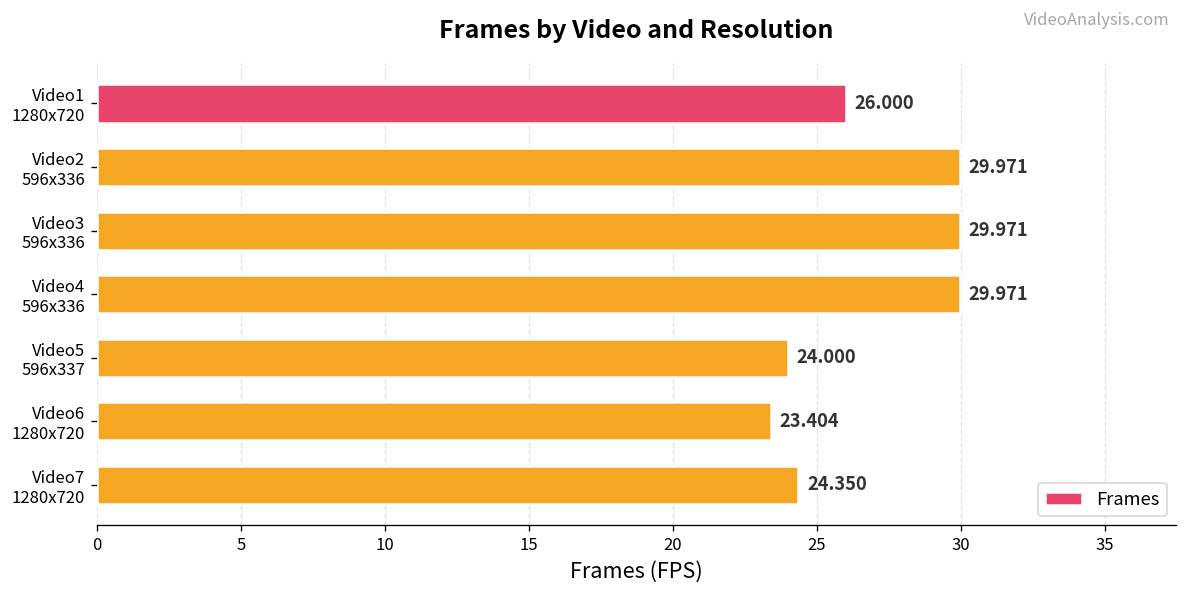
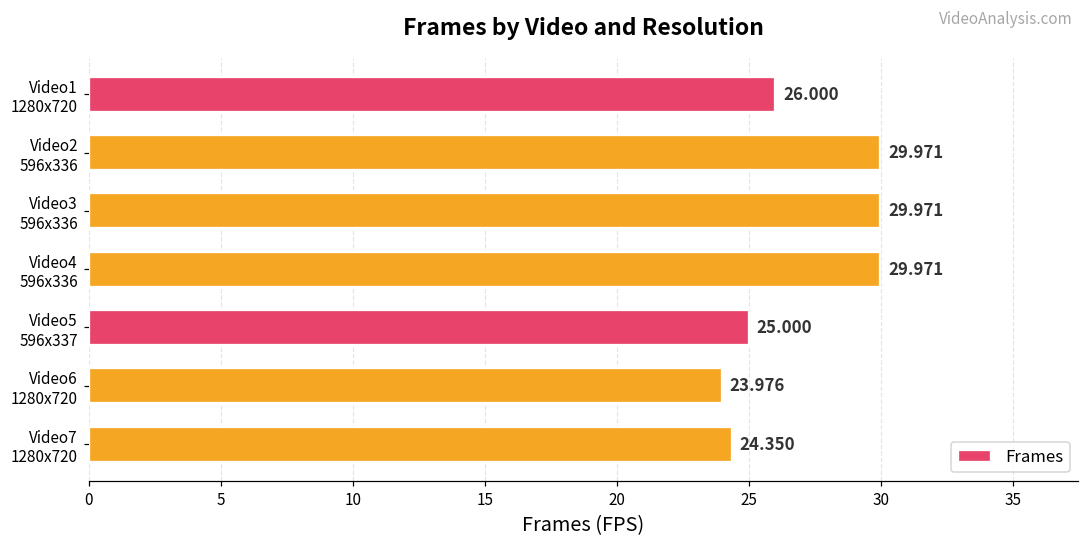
  {
    "Video1 1280x720": 26.000,
    "Video2 596x336": 29.971,
    "Video3 596x336": 29.971,
    "Video4 596x336": 29.971,
-   "Video5 596x337": 24.000,
-   "Video6 1280x720": 23.404,
+   "Video5 596x337": 25.000,
+   "Video6 1280x720": 23.976,
    "Video7 1280x720": 24.350
  }
